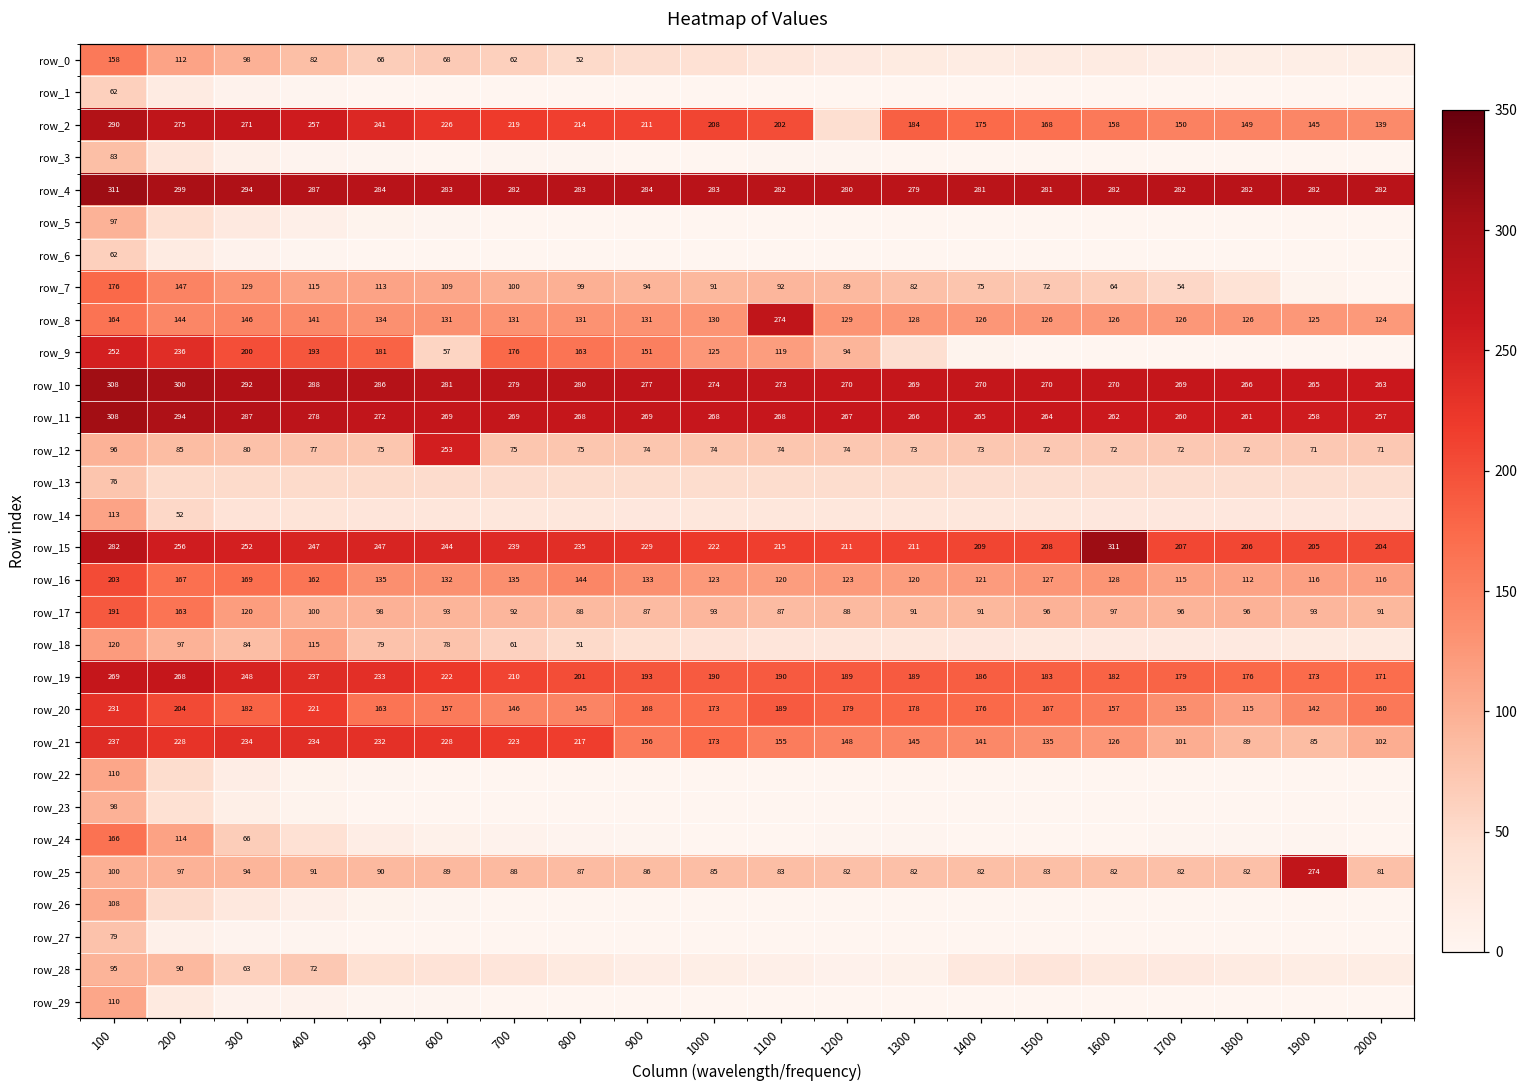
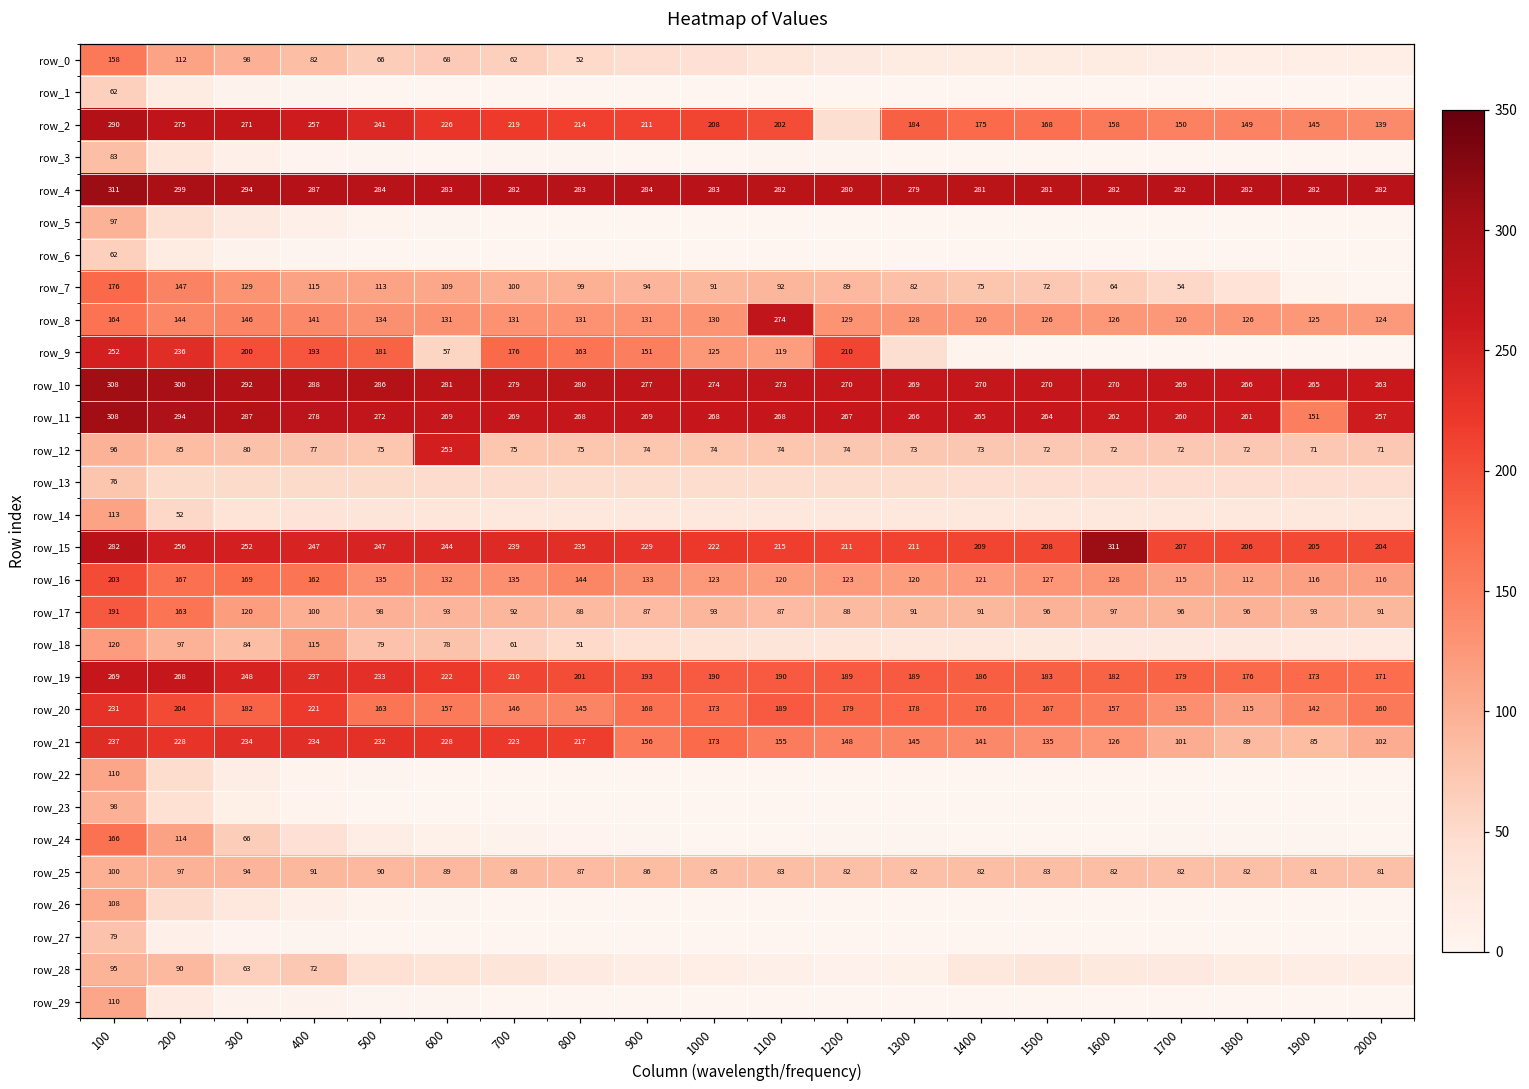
  {
    "row_9": {
      "100": 252,
      "200": 236,
      "300": 200,
      "400": 193,
      "500": 181,
      "600": 57,
      "700": 176,
      "800": 163,
      "900": 151,
      "1000": 125,
      "1100": 119,
-     "1200": 94
+     "1200": 210
    },
    "row_11": {
      "100": 308,
      "200": 294,
      "300": 287,
      "400": 278,
      "500": 272,
      "600": 269,
      "700": 269,
      "800": 268,
      "900": 269,
      "1000": 268,
      "1100": 268,
      "1200": 267,
      "1300": 266,
      "1400": 265,
      "1500": 264,
      "1600": 262,
      "1700": 260,
      "1800": 261,
-     "1900": 258,
+     "1900": 151,
      "2000": 257
    },
    "row_25": {
      "100": 100,
      "200": 97,
      "300": 94,
      "400": 91,
      "500": 90,
      "600": 89,
      "700": 88,
      "800": 87,
      "900": 86,
      "1000": 85,
      "1100": 83,
      "1200": 82,
      "1300": 82,
      "1400": 82,
      "1500": 83,
      "1600": 82,
      "1700": 82,
      "1800": 82,
-     "1900": 274,
+     "1900": 81,
      "2000": 81
    }
  }
